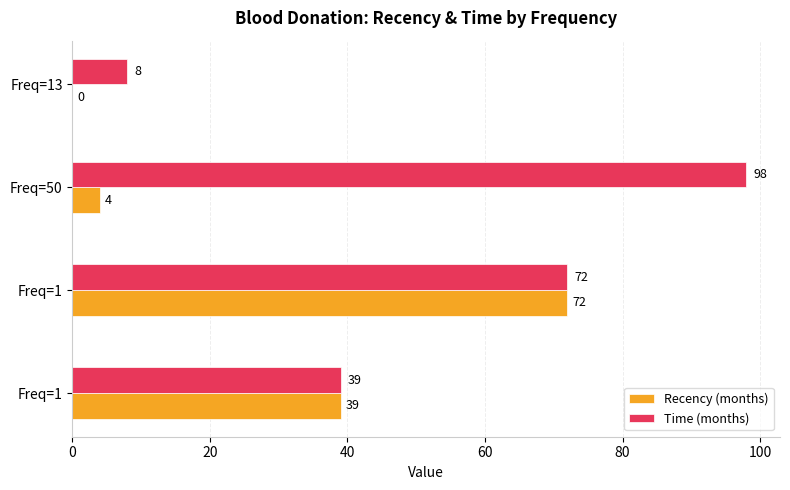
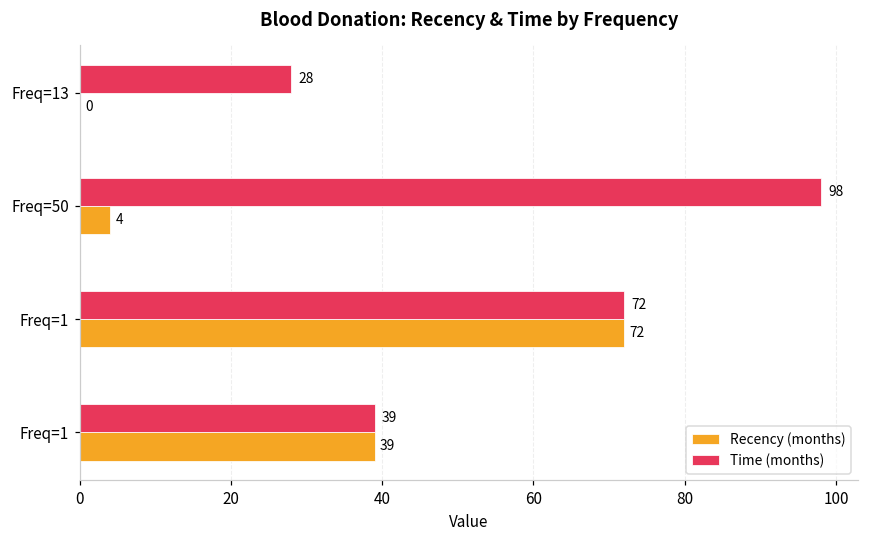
  {
    "Recency (months)": {
      "Freq=13": 0,
      "Freq=50": 4
    },
    "Time (months)": {
-     "Freq=13": 8,
+     "Freq=13": 28,
      "Freq=50": 98
    }
  }
